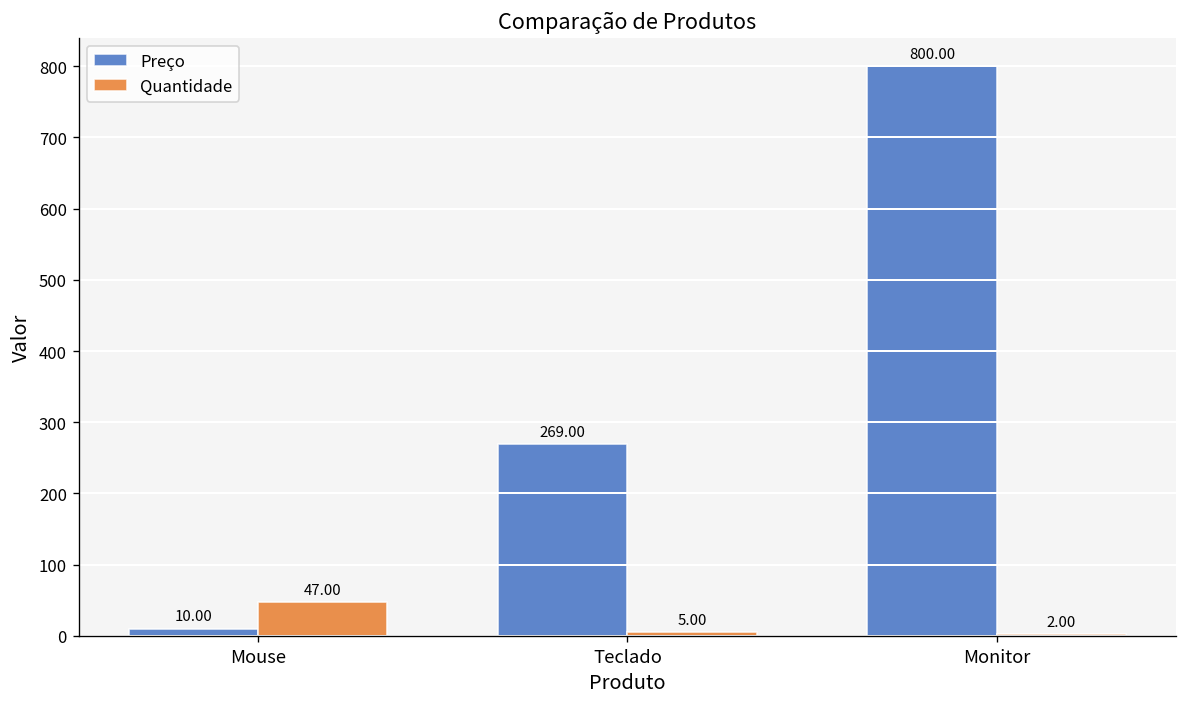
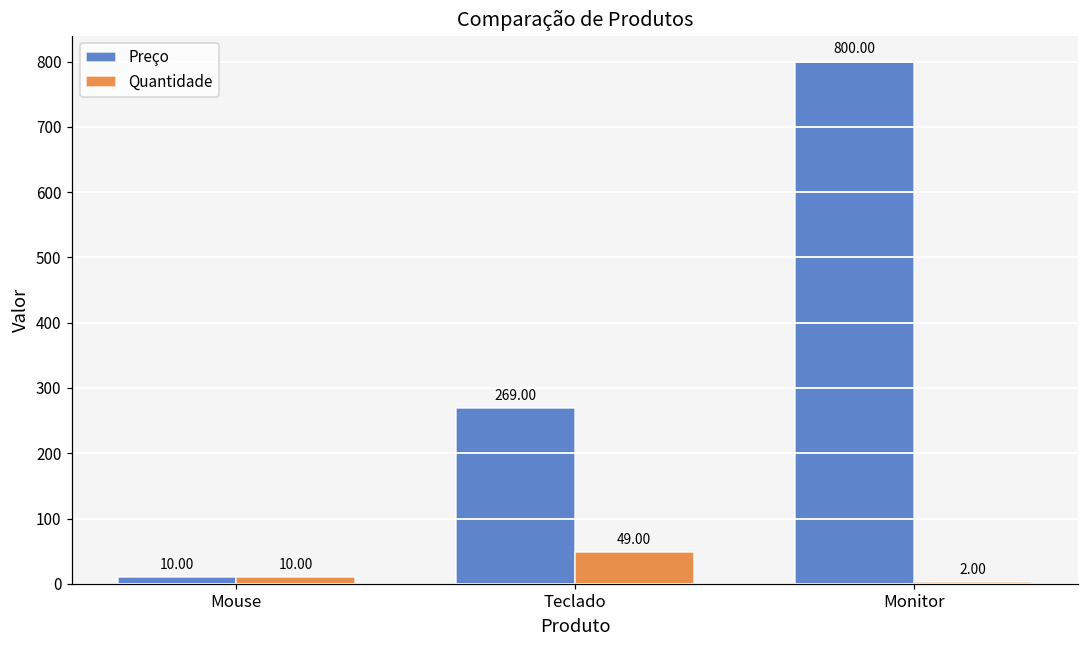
  {
    "Preço": {
      "Mouse": 10.00,
      "Teclado": 269.00,
      "Monitor": 800.00
    },
    "Quantidade": {
-     "Mouse": 47.00,
-     "Teclado": 5.00,
+     "Mouse": 10.00,
+     "Teclado": 49.00,
      "Monitor": 2.00
    }
  }
